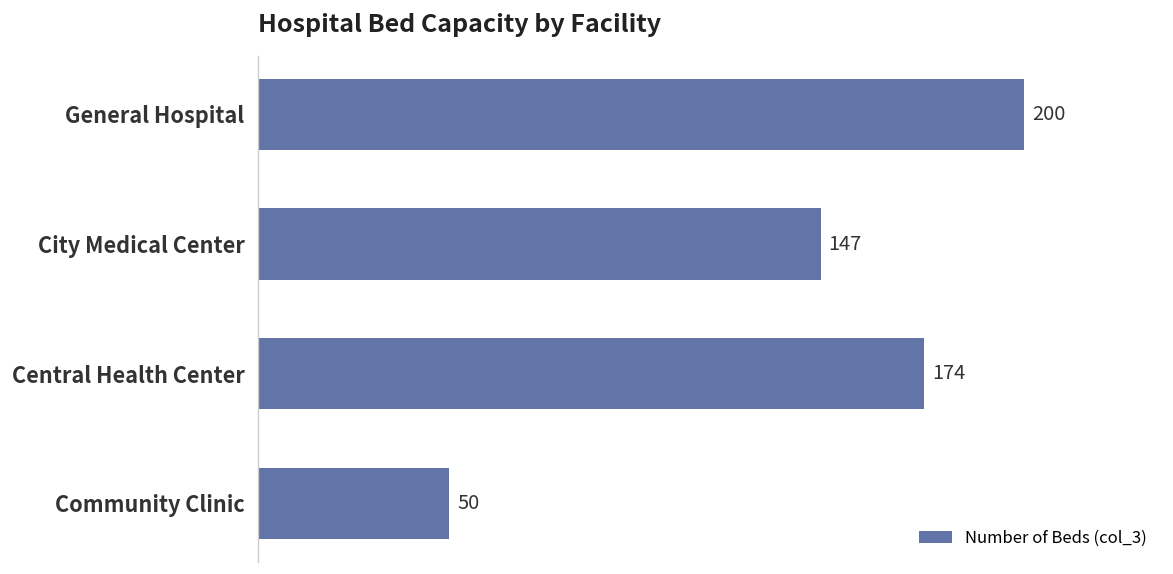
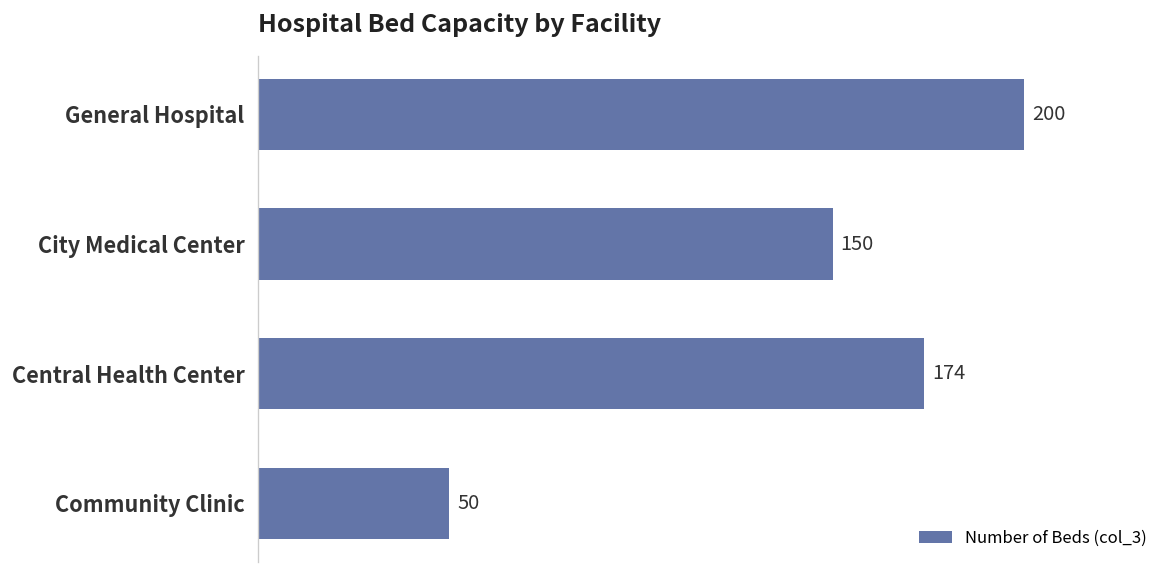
  {
    "General Hospital": 200,
-   "City Medical Center": 147,
+   "City Medical Center": 150,
    "Central Health Center": 174,
    "Community Clinic": 50
  }
